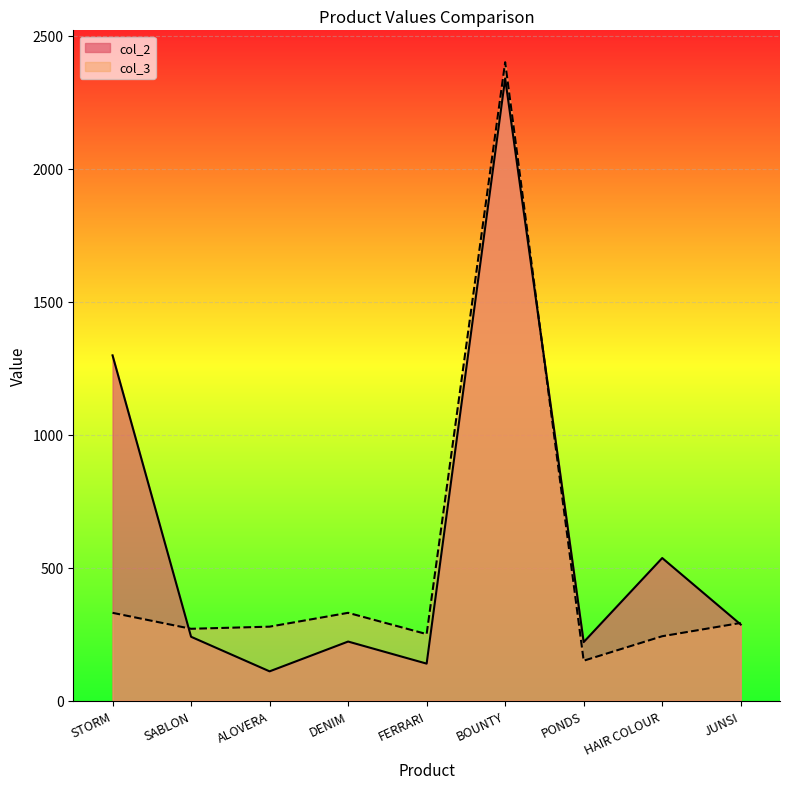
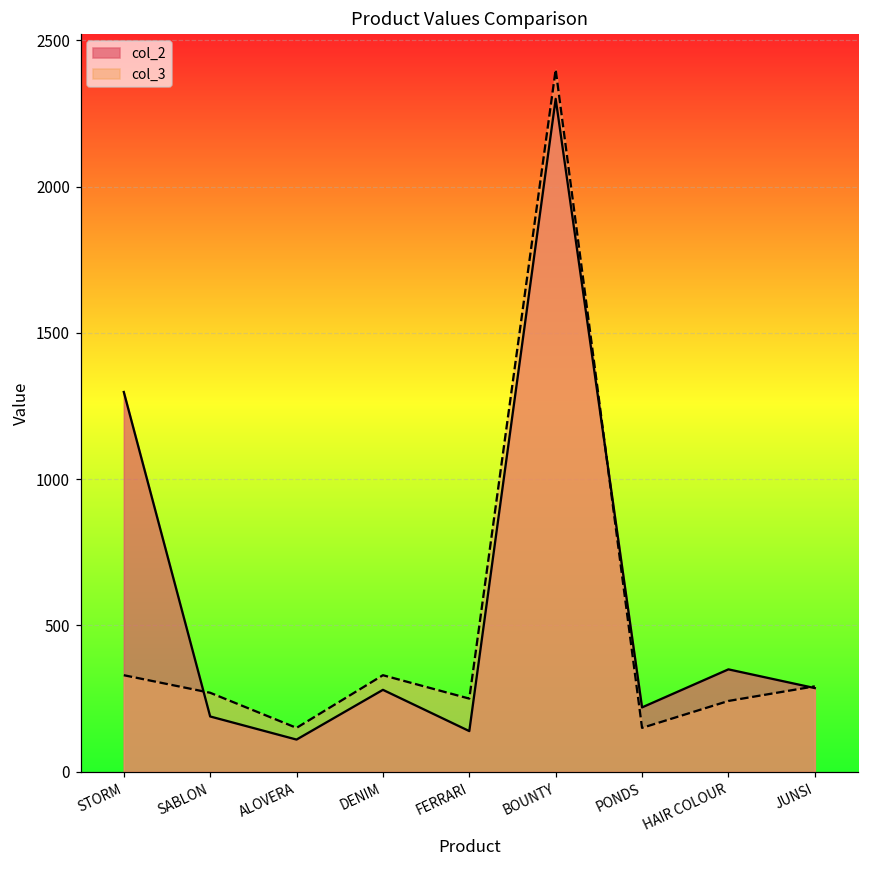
  {
    "col_2": {
      "STORM": 1300,
-     "SABLON": 240,
+     "SABLON": 190,
      "ALOVERA": 110,
-     "DENIM": 220,
+     "DENIM": 280,
      "FERRARI": 140,
-     "BOUNTY": 2340,
+     "BOUNTY": 2300,
      "PONDS": 220,
-     "HAIR COLOUR": 540
+     "HAIR COLOUR": 350
    },
    "col_3": {
      "STORM": 330,
      "SABLON": 270,
-     "ALOVERA": 280,
+     "ALOVERA": 150,
      "DENIM": 330,
      "FERRARI": 250,
      "BOUNTY": 2400,
      "PONDS": 150,
      "HAIR COLOUR": 240
    }
  }
